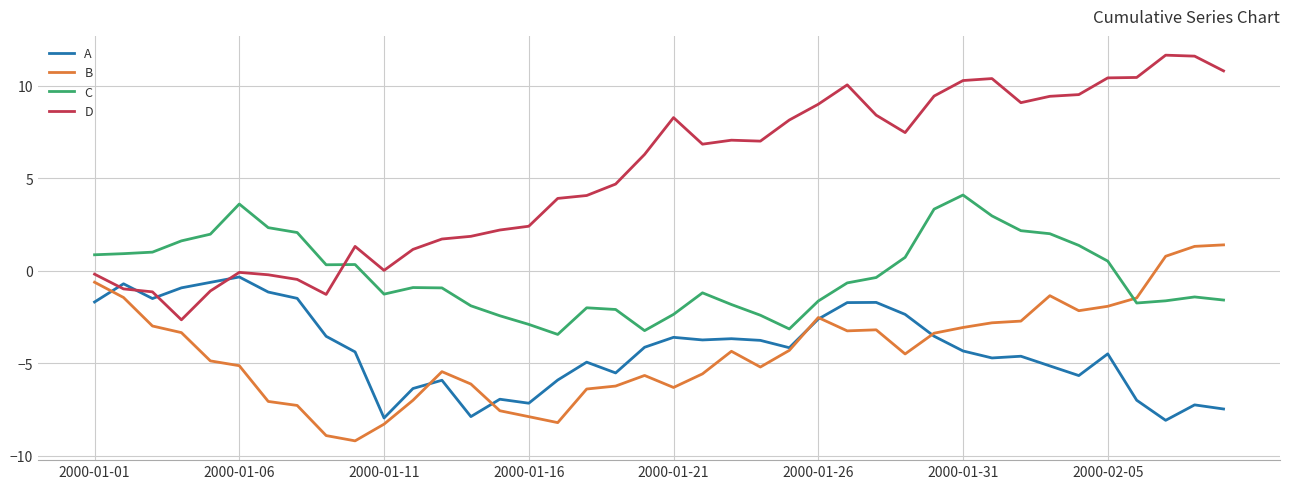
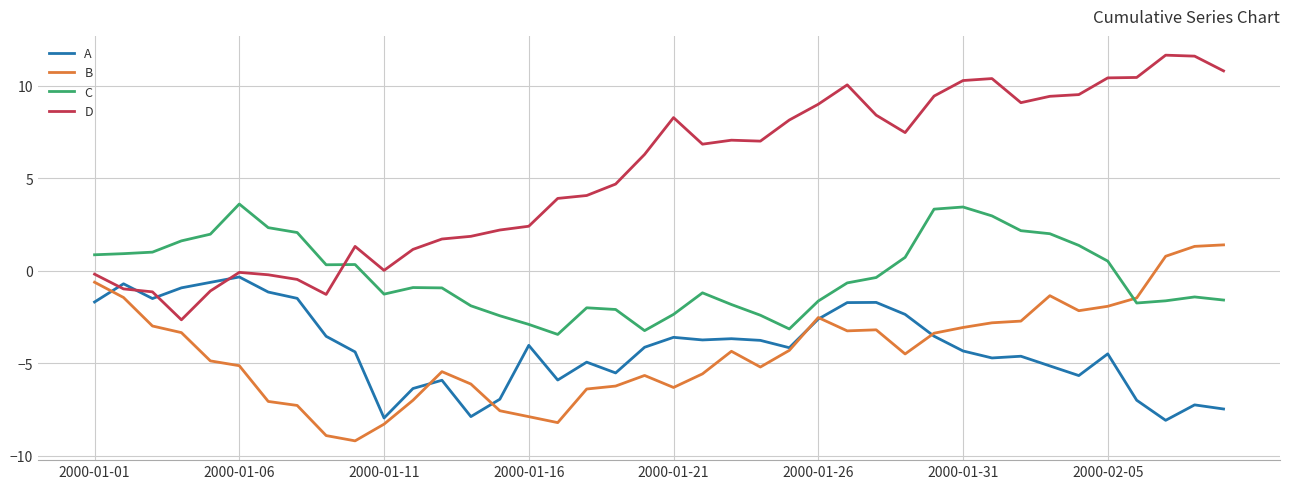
  {
    "A": {
      "2000-01-01": -1.7,
      "2000-01-06": -0.3,
      "2000-01-11": -8.0,
-     "2000-01-16": -7.2,
+     "2000-01-16": -4.0,
      "2000-01-21": -3.6,
      "2000-01-31": -4.3,
      "2000-02-05": -4.5
    },
    "B": {
      "2000-01-01": -0.6,
      "2000-01-06": -5.1,
      "2000-01-11": -8.3,
      "2000-01-16": -7.9,
      "2000-01-21": -6.3,
      "2000-01-31": -3.1,
      "2000-02-05": -1.9
    },
    "C": {
      "2000-01-01": 0.9,
      "2000-01-06": 3.6,
      "2000-01-11": -1.3,
      "2000-01-16": -2.9,
      "2000-01-21": -2.4,
      "2000-01-26": -1.6,
-     "2000-01-31": 4.1,
+     "2000-01-31": 3.4,
      "2000-02-05": 0.5
    },
    "D": {
      "2000-01-01": -0.2,
      "2000-01-06": -0.1,
      "2000-01-11": 0.0,
      "2000-01-16": 2.4,
      "2000-01-21": 8.3,
      "2000-01-26": 9.0,
      "2000-01-31": 10.3,
      "2000-02-05": 10.4
    }
  }
